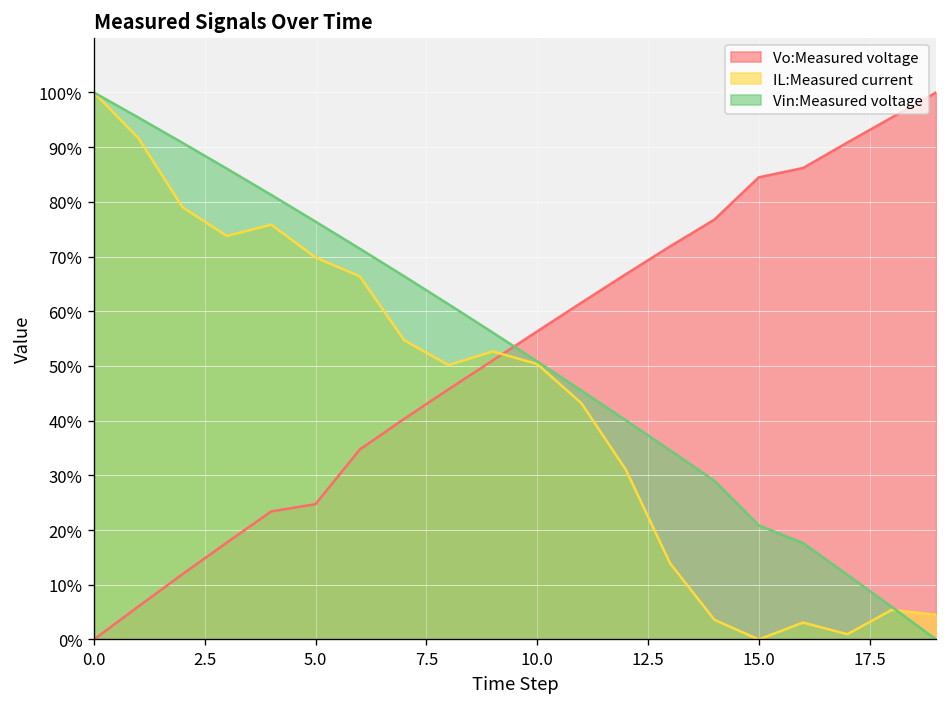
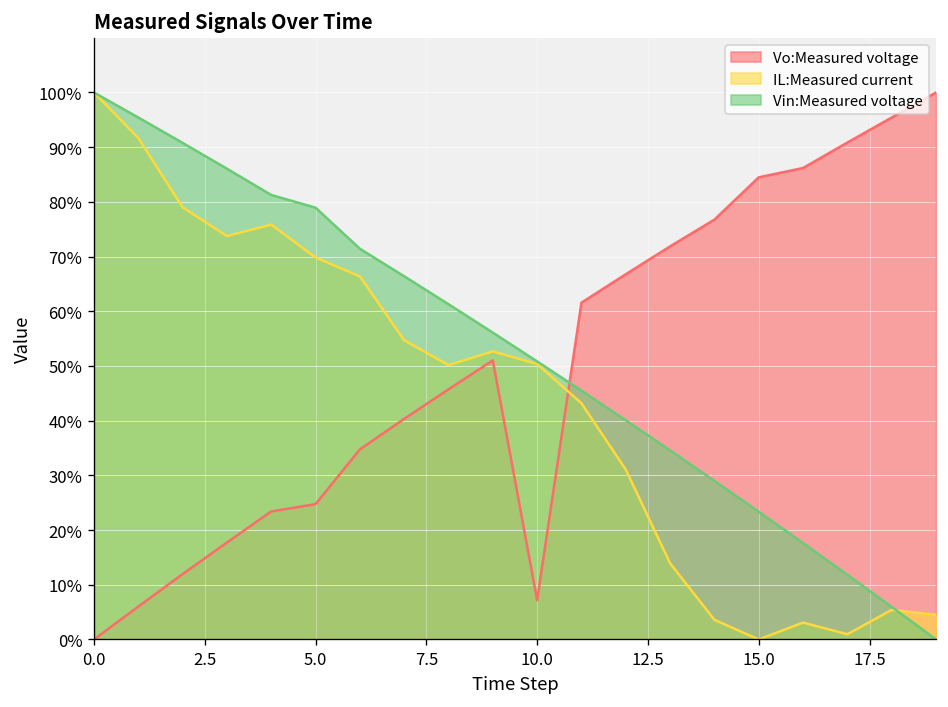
  {
    "Vo:Measured voltage": {
      "0.0": "0%",
      "5.0": "25%",
-     "10.0": "56%",
+     "10.0": "7%",
      "15.0": "84%"
    },
    "IL:Measured current": {
      "5.0": "70%",
      "15.0": "0%"
    },
    "Vin:Measured voltage": {
-     "5.0": "76%",
-     "15.0": "21%"
+     "5.0": "79%",
+     "15.0": "23%"
    }
  }
